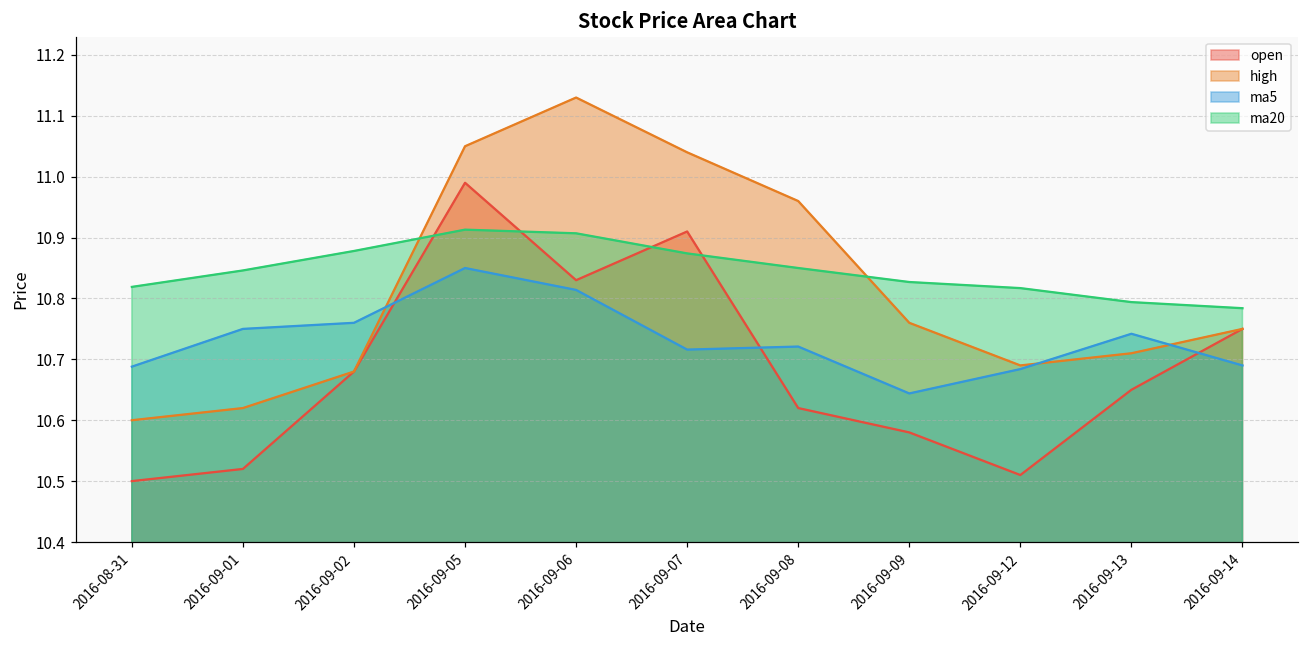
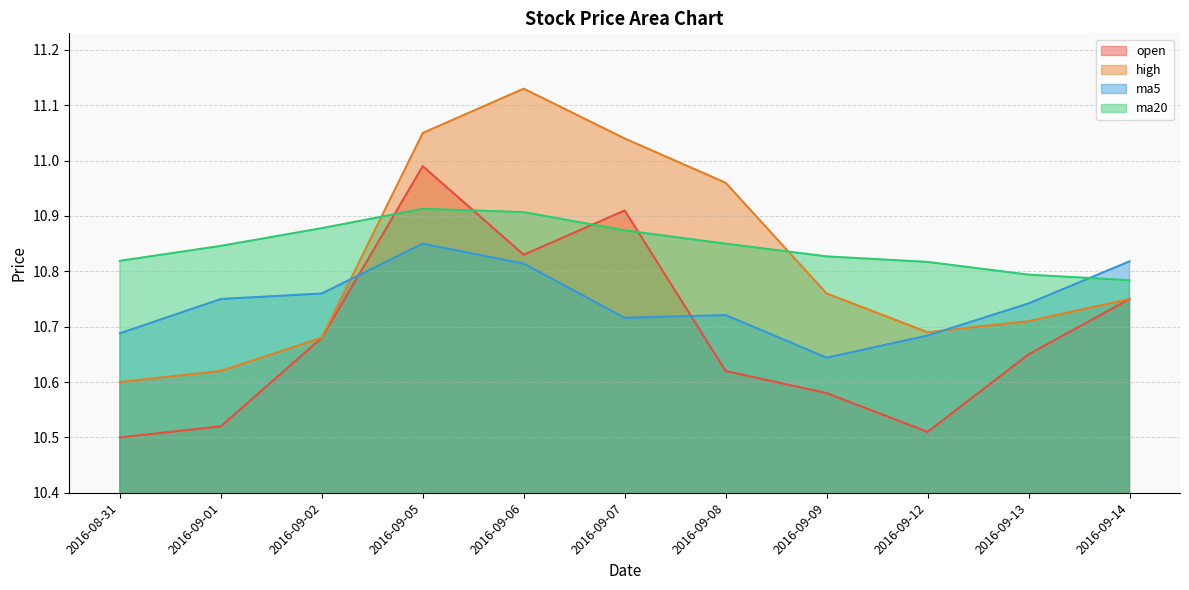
  {
    "ma5": {
      "2016-08-31": 10.69,
      "2016-09-01": 10.75,
      "2016-09-02": 10.76,
      "2016-09-05": 10.85,
      "2016-09-06": 10.81,
      "2016-09-07": 10.72,
      "2016-09-08": 10.72,
      "2016-09-09": 10.64,
      "2016-09-12": 10.68,
      "2016-09-13": 10.74,
-     "2016-09-14": 10.69
+     "2016-09-14": 10.82
    },
    "ma20": {
      "2016-08-31": 10.82,
      "2016-09-01": 10.85,
      "2016-09-02": 10.88,
      "2016-09-05": 10.91,
      "2016-09-06": 10.91,
      "2016-09-07": 10.87,
      "2016-09-08": 10.85,
      "2016-09-09": 10.83,
      "2016-09-12": 10.82,
      "2016-09-13": 10.79,
      "2016-09-14": 10.78
    }
  }
